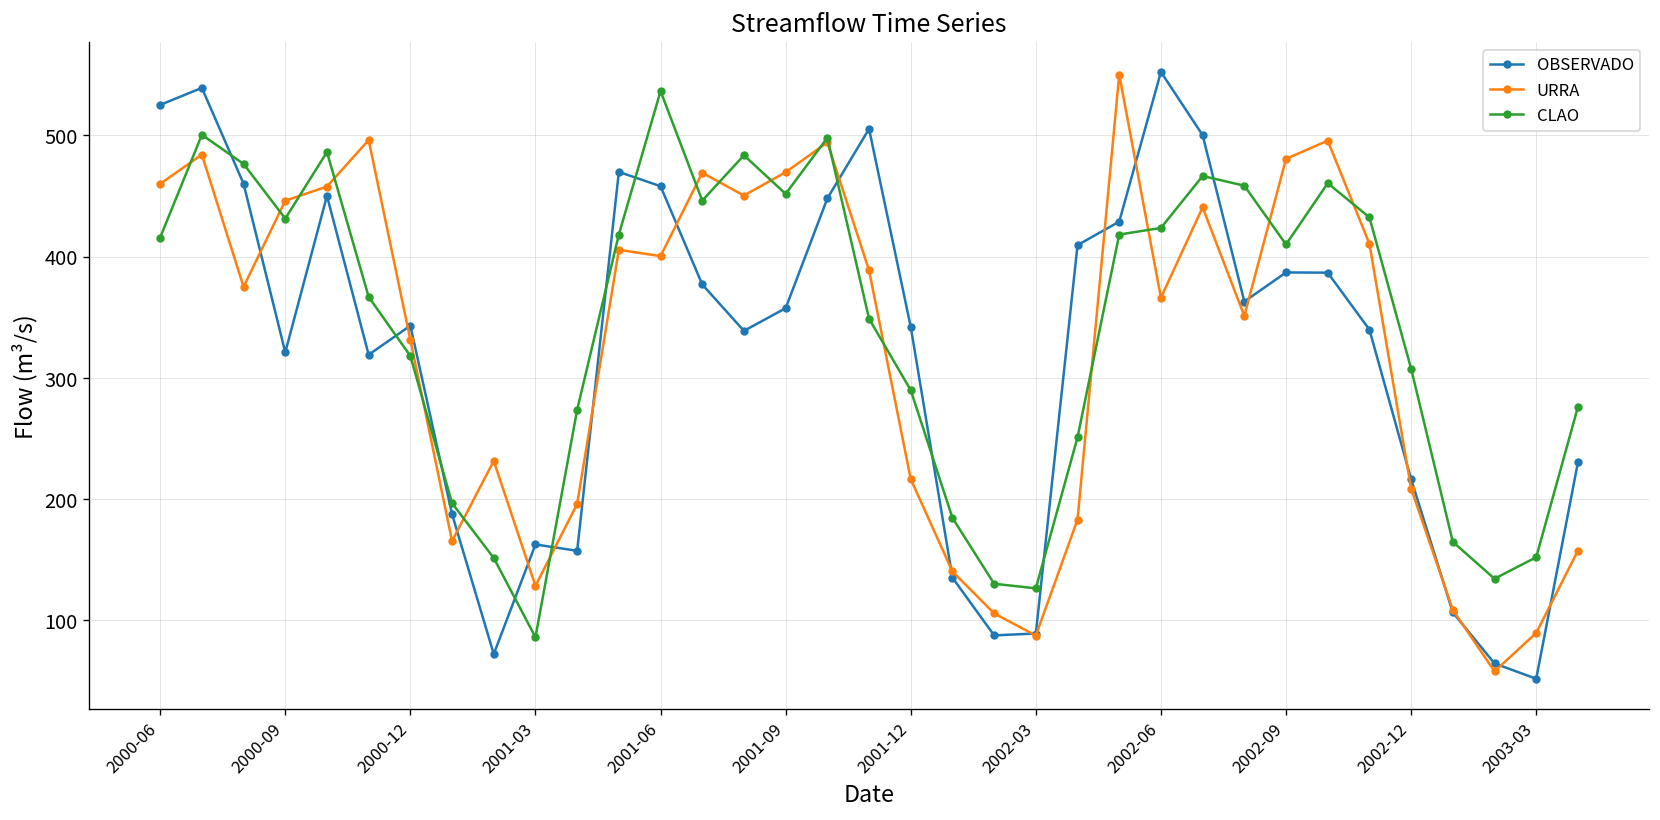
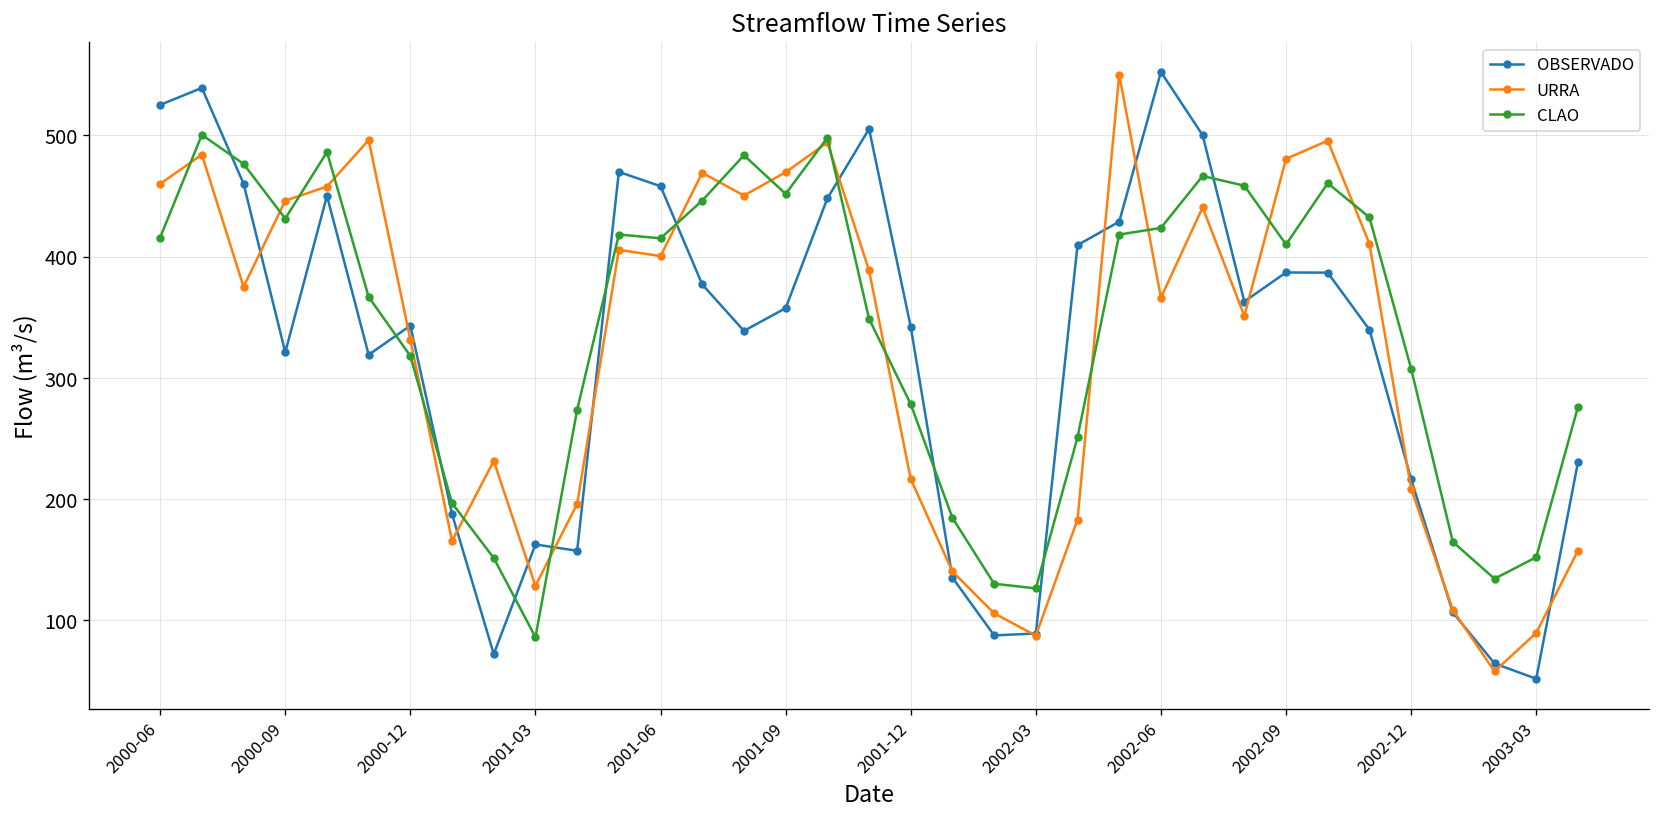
  {
    "OBSERVADO": {
      "2000-06": 525,
      "2000-09": 321,
      "2000-12": 343,
      "2001-03": 163,
      "2001-06": 458,
      "2001-09": 357,
      "2001-12": 342,
      "2002-06": 552,
      "2002-09": 387,
      "2002-12": 216,
      "2003-03": 52
    },
    "URRA": {
      "2000-06": 460,
      "2000-09": 446,
      "2000-12": 331,
      "2001-03": 129,
      "2001-06": 400,
      "2001-09": 470,
      "2001-12": 217,
      "2002-06": 366,
      "2002-09": 481,
      "2002-12": 209,
      "2003-03": 90
    },
    "CLAO": {
      "2000-06": 416,
      "2000-09": 431,
      "2000-12": 318,
      "2001-03": 86,
-     "2001-06": 536,
+     "2001-06": 415,
      "2001-09": 452,
-     "2001-12": 290,
+     "2001-12": 278,
      "2002-03": 126,
      "2002-06": 424,
      "2002-09": 410,
      "2002-12": 308,
      "2003-03": 152
    }
  }
